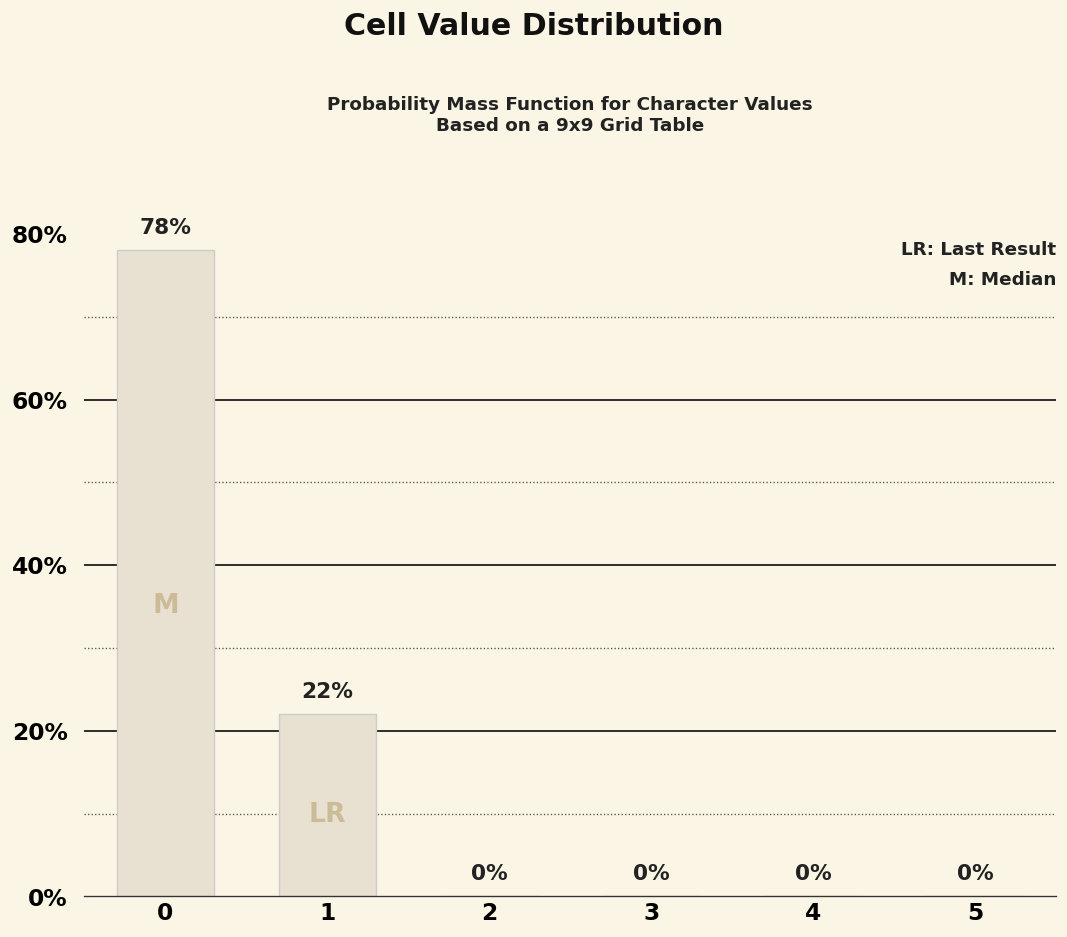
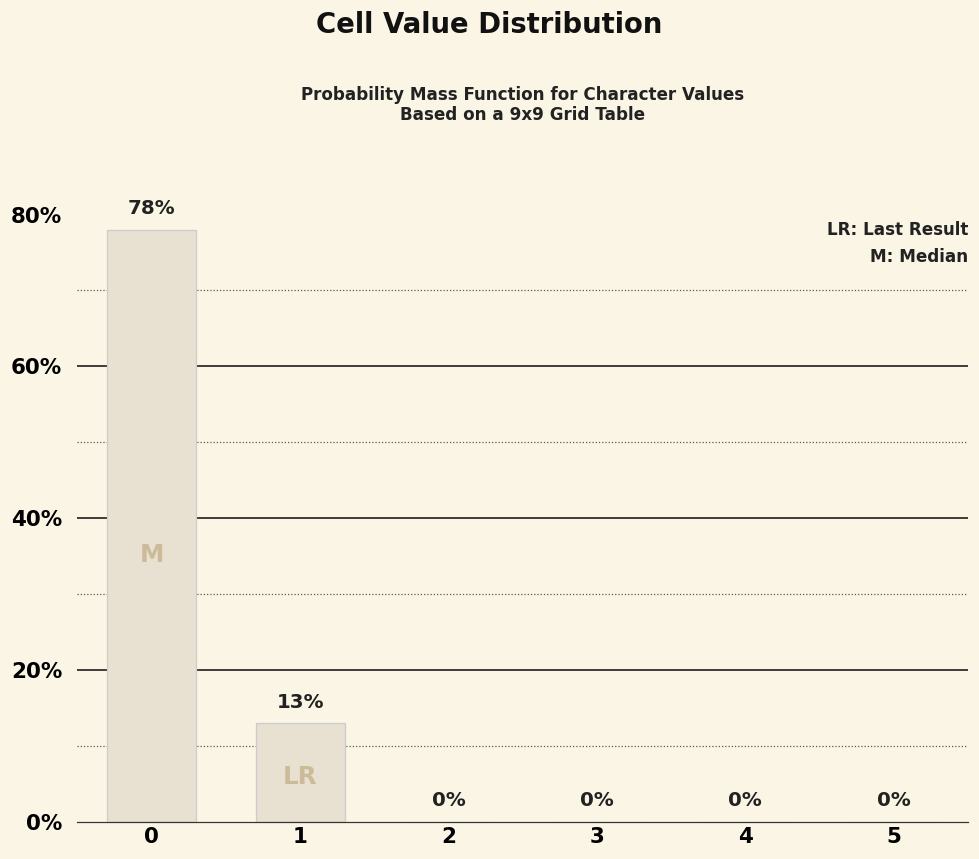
  {
    "0": "78%",
-   "1": "22%",
+   "1": "13%",
    "2": "0%",
    "3": "0%",
    "4": "0%",
    "5": "0%"
  }
